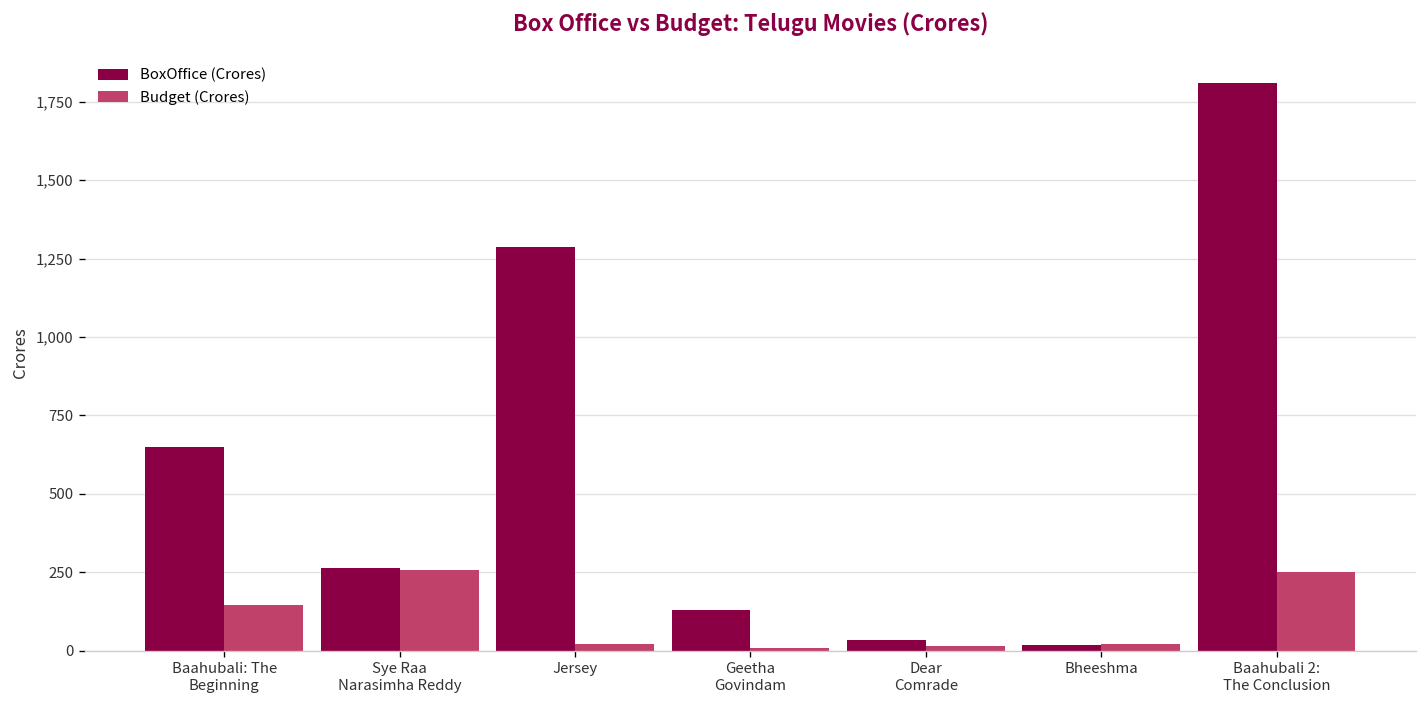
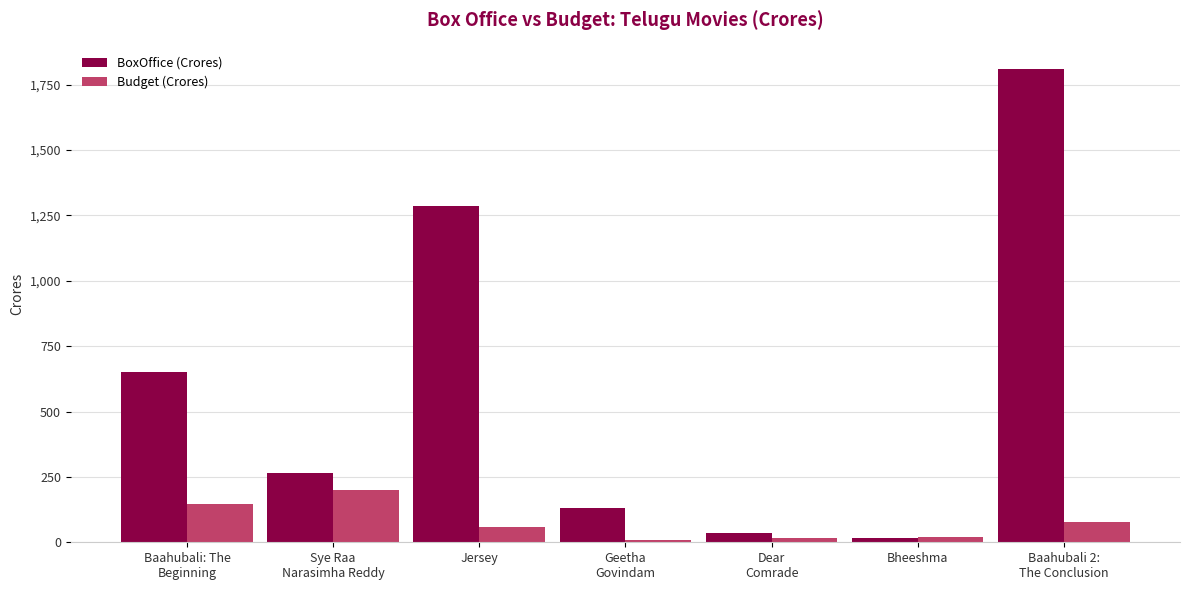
  {
    "BoxOffice (Crores)": {
      "Baahubali: The Beginning": "650",
      "Sye Raa Narasimha Reddy": "270",
      "Jersey": "1,290",
      "Geetha Govindam": "130",
      "Dear Comrade": "40",
      "Bheeshma": "20",
      "Baahubali 2: The Conclusion": "1,810"
    },
    "Budget (Crores)": {
      "Baahubali: The Beginning": "150",
-     "Sye Raa Narasimha Reddy": "260",
-     "Jersey": "20",
+     "Sye Raa Narasimha Reddy": "200",
+     "Jersey": "60",
      "Geetha Govindam": "10",
      "Dear Comrade": "20",
      "Bheeshma": "20",
-     "Baahubali 2: The Conclusion": "250"
+     "Baahubali 2: The Conclusion": "80"
    }
  }
